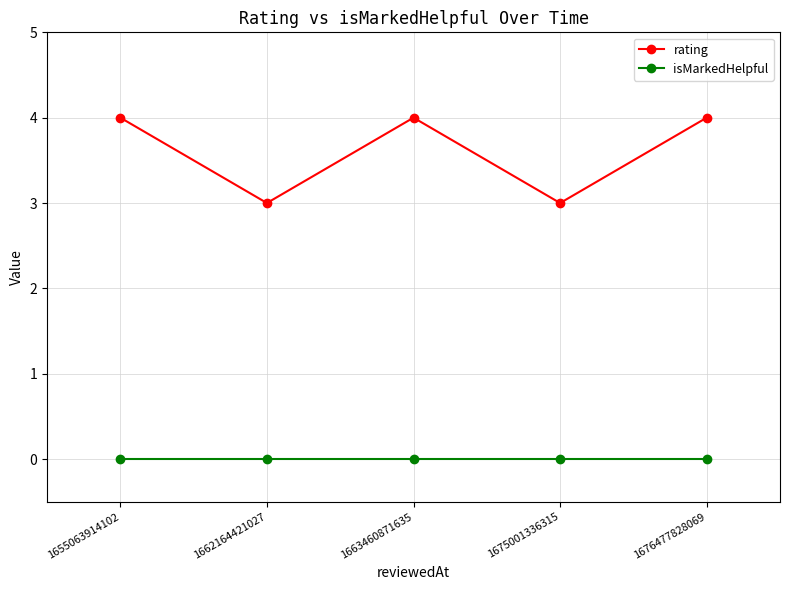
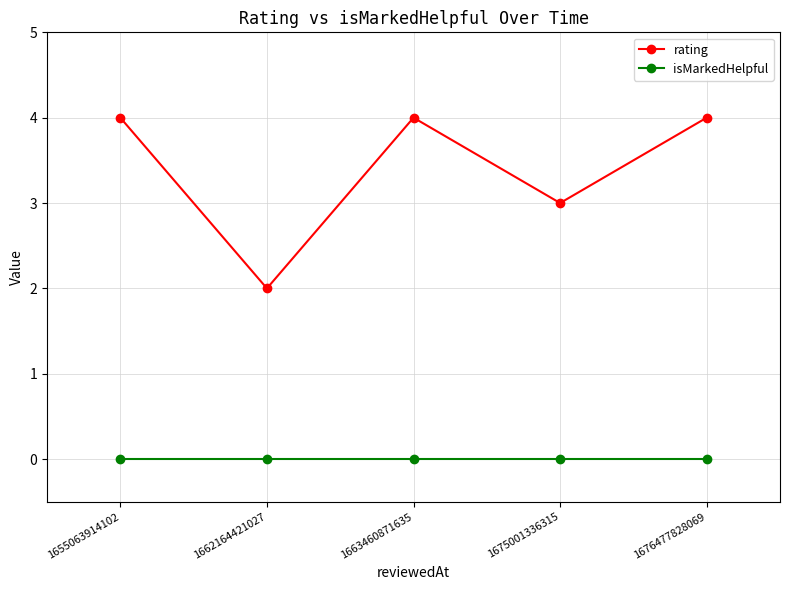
  {
    "rating": {
      "1655063914102": 4,
-     "1662164421027": 3,
+     "1662164421027": 2,
      "1663460871635": 4,
      "1675001336315": 3,
      "1676477828069": 4
    },
    "isMarkedHelpful": {
      "1655063914102": 0,
      "1662164421027": 0,
      "1663460871635": 0,
      "1675001336315": 0,
      "1676477828069": 0
    }
  }
